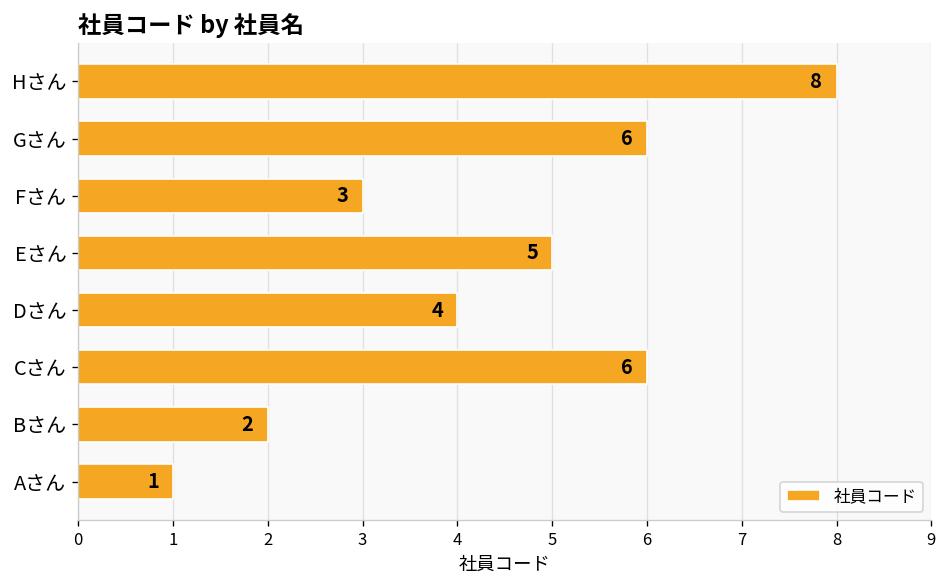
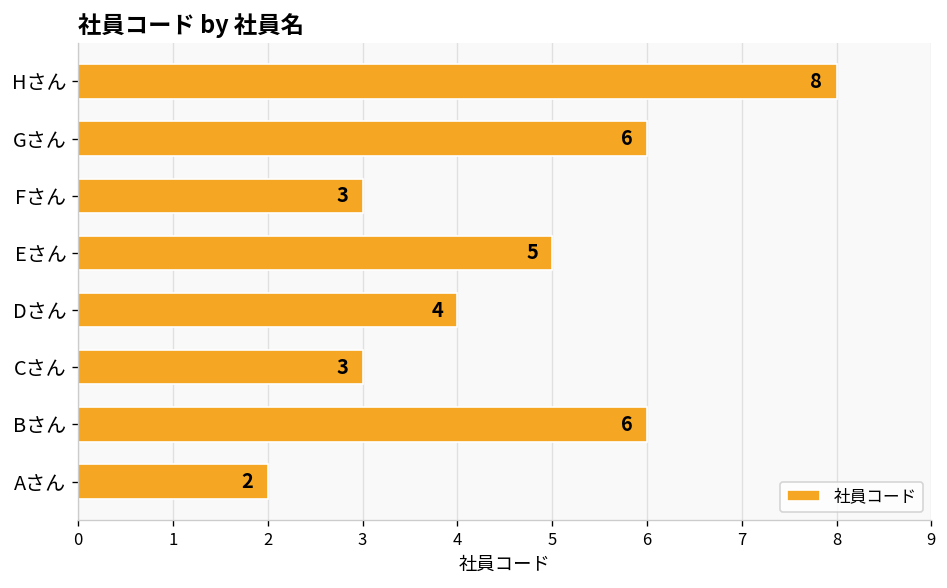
  {
    "Hさん": 8,
    "Gさん": 6,
    "Fさん": 3,
    "Eさん": 5,
    "Dさん": 4,
-   "Cさん": 6,
-   "Bさん": 2,
-   "Aさん": 1
+   "Cさん": 3,
+   "Bさん": 6,
+   "Aさん": 2
  }
